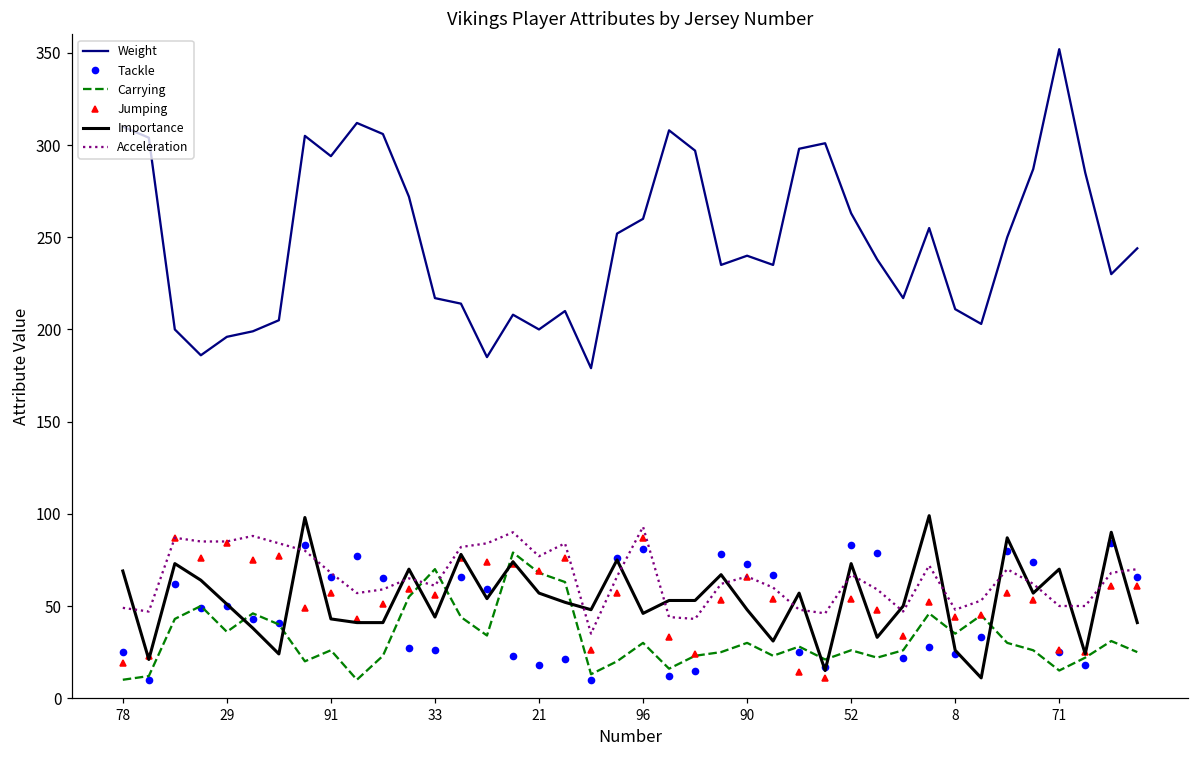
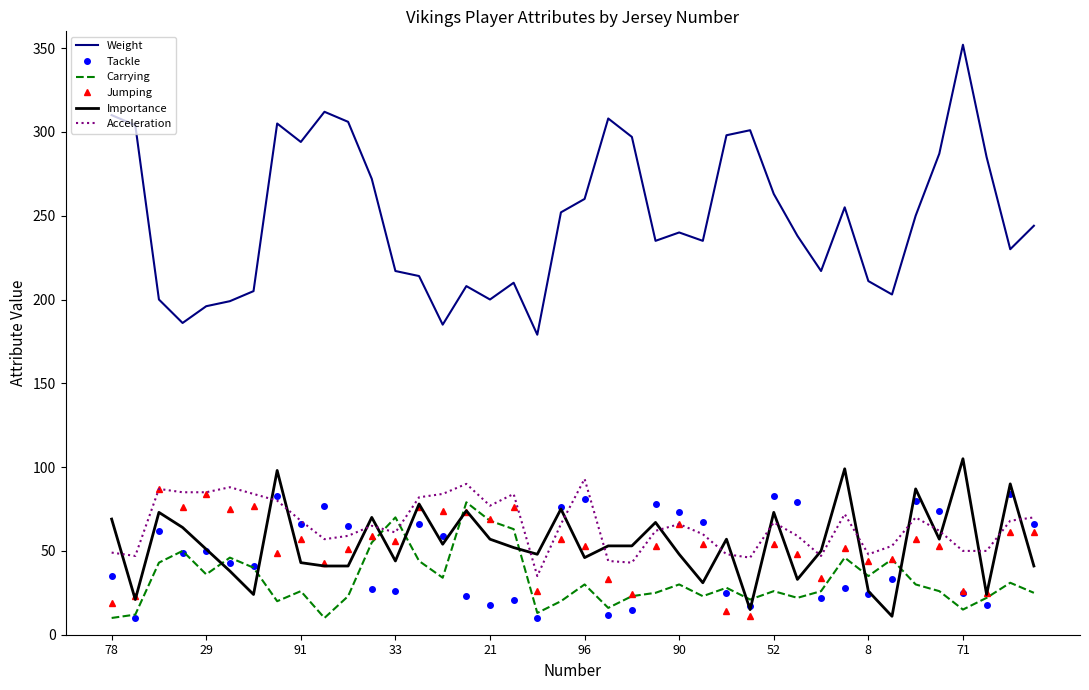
  {
    "Weight": {
      "91": 294,
      "96": 260,
      "90": 240,
      "52": 263,
      "8": 211,
      "71": 352
    },
    "Tackle": {
-     "78": 25,
+     "78": 35,
      "91": 66,
      "96": 81,
      "90": 73,
      "52": 83,
      "8": 24
    },
    "Carrying": {
      "78": 10,
      "91": 26,
      "96": 30,
      "90": 30,
      "52": 26,
      "8": 35,
      "71": 15
    },
    "Jumping": {
      "78": 19,
      "91": 57,
-     "96": 87,
+     "96": 53,
      "52": 54,
      "8": 44
    },
    "Importance": {
      "78": 69,
      "91": 43,
      "96": 46,
      "90": 48,
      "52": 73,
      "8": 26,
-     "71": 70
+     "71": 105
    },
    "Acceleration": {
      "78": 49,
      "91": 68,
      "96": 93,
      "52": 67,
      "8": 48,
      "71": 50
    }
  }
